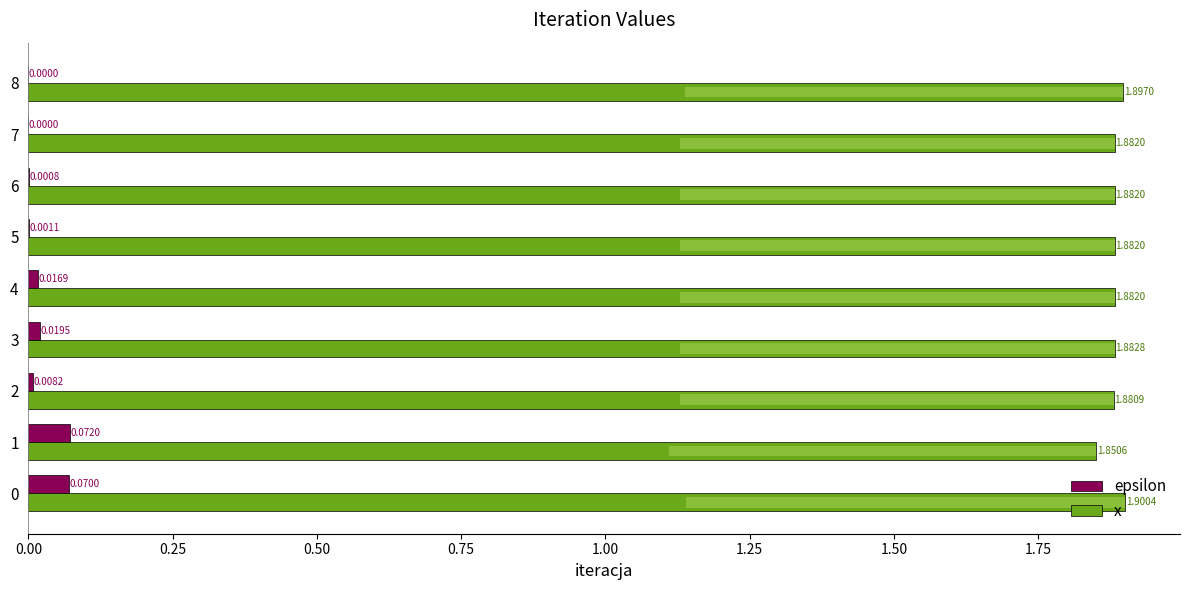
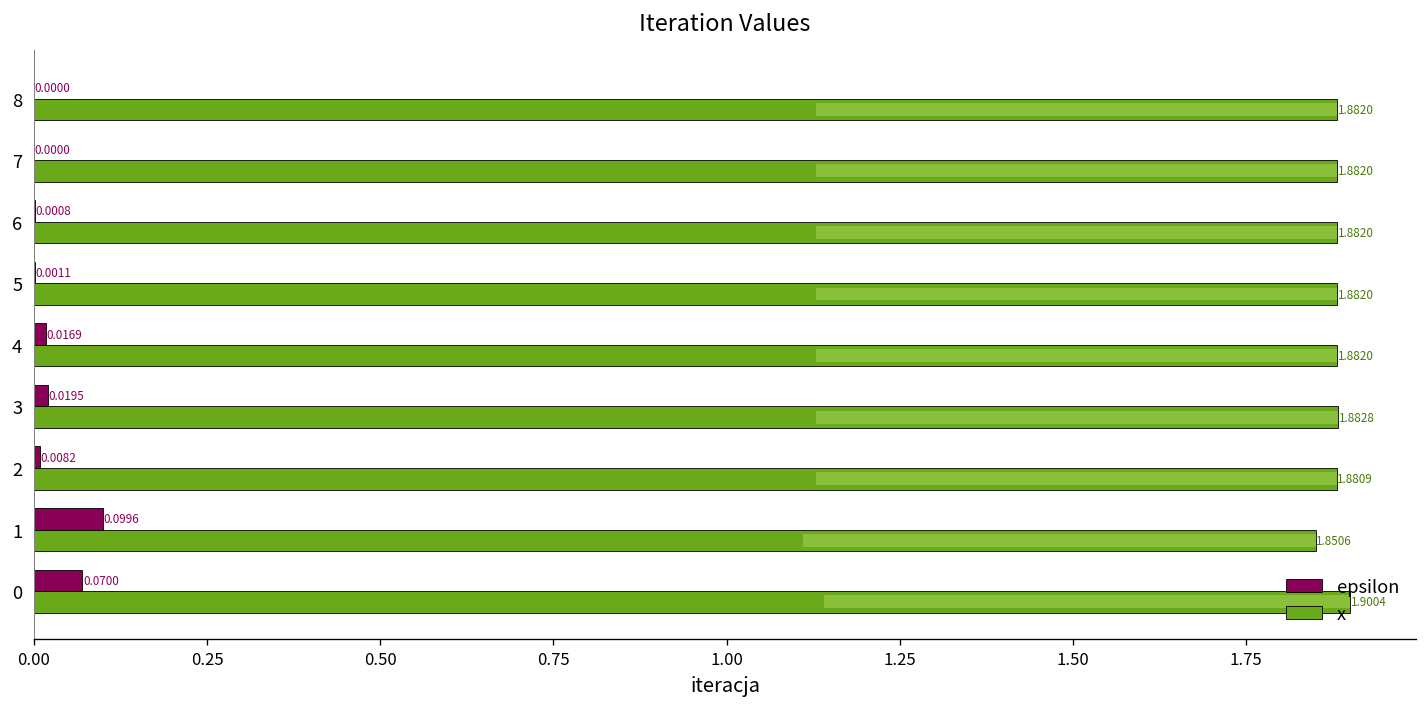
  {
    "epsilon": {
      "8": 0.0000,
      "7": 0.0000,
      "6": 0.0008,
      "5": 0.0011,
      "4": 0.0169,
      "3": 0.0195,
      "2": 0.0082,
-     "1": 0.0720,
+     "1": 0.0996,
      "0": 0.0700
    },
    "x": {
-     "8": 1.8970,
+     "8": 1.8820,
      "7": 1.8820,
      "6": 1.8820,
      "5": 1.8820,
      "4": 1.8820,
      "3": 1.8828,
      "2": 1.8809,
      "1": 1.8506,
      "0": 1.9004
    }
  }
